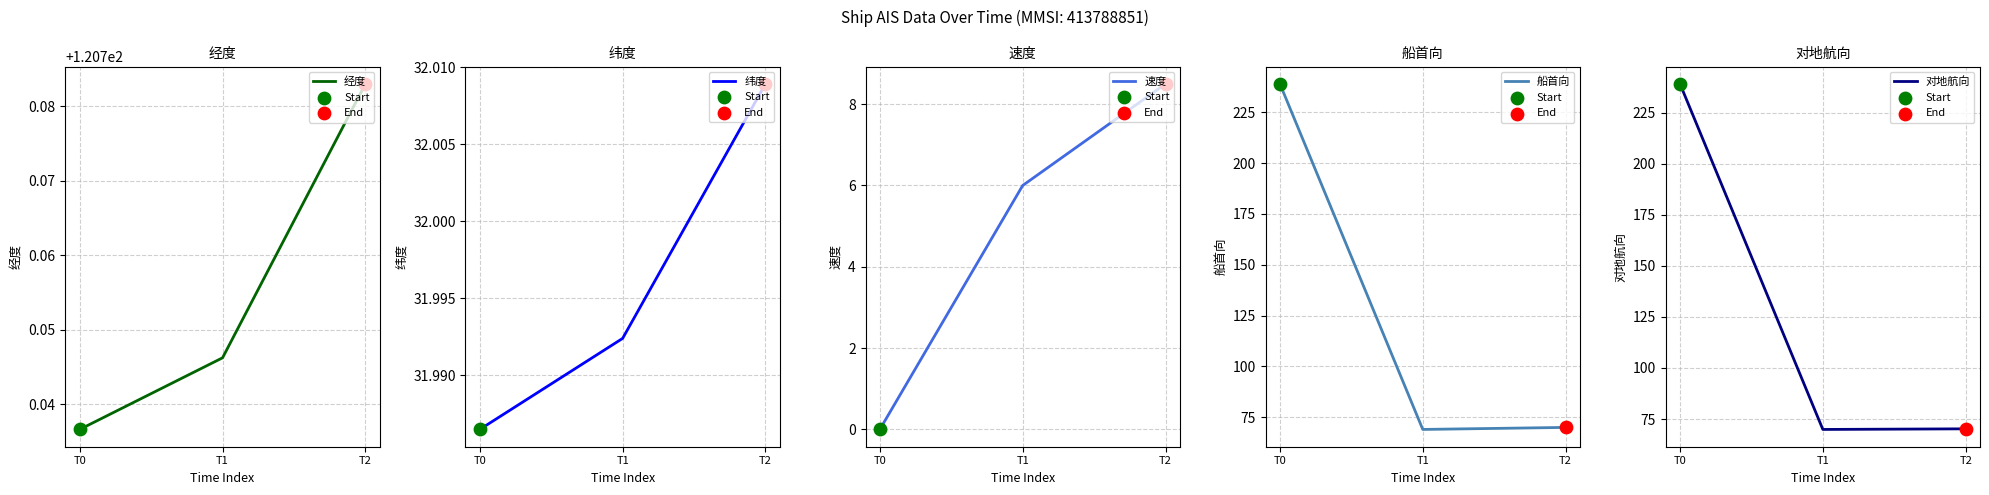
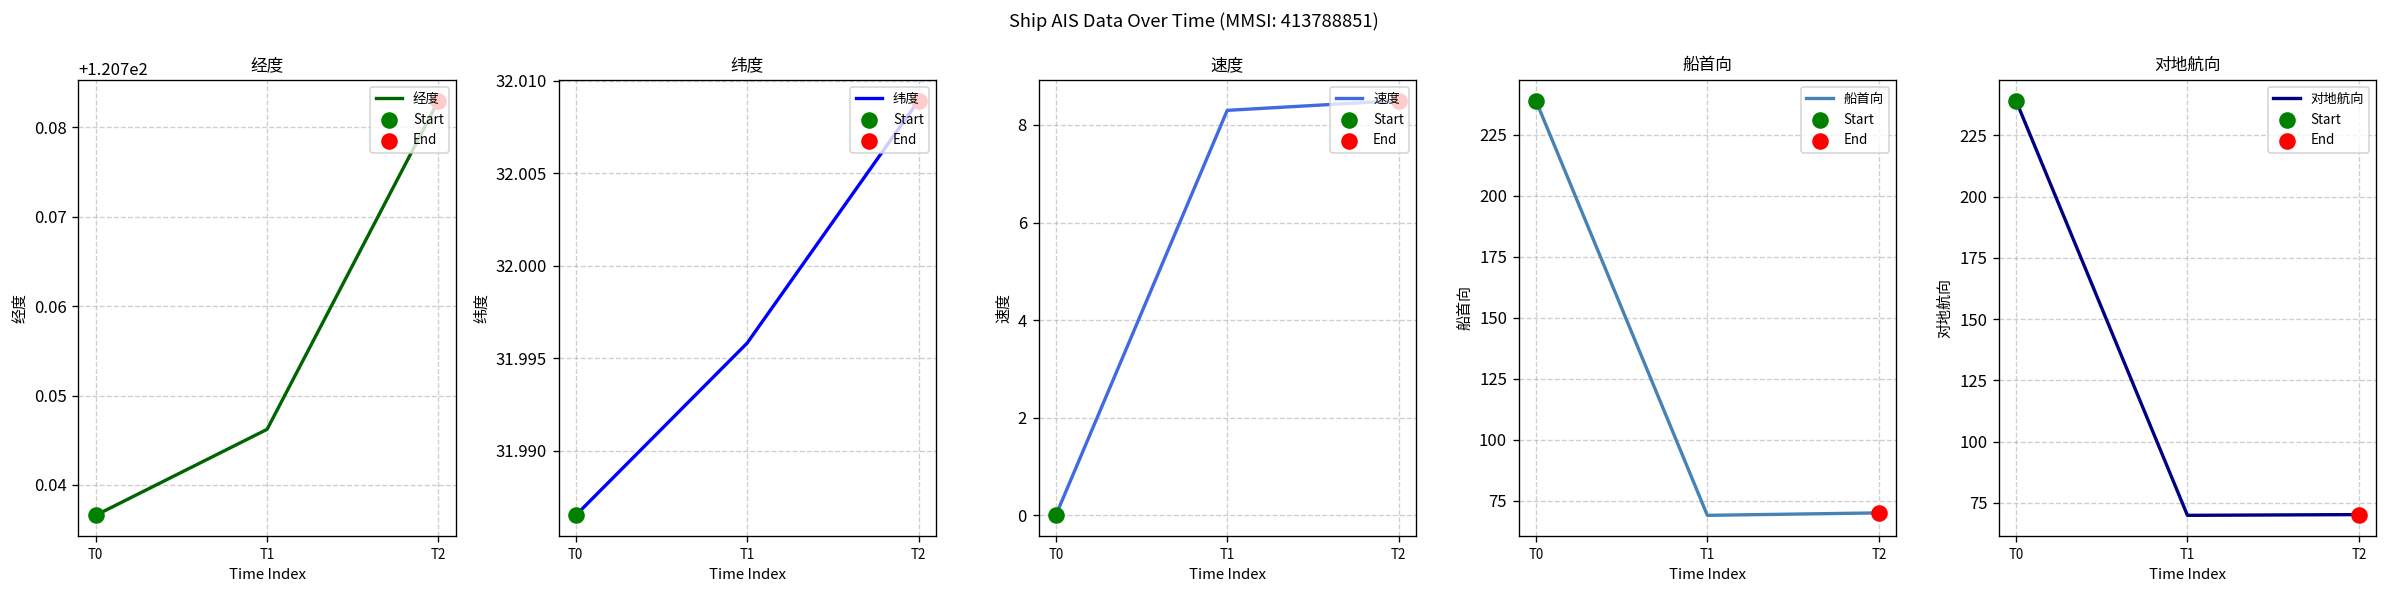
  {
    "纬度": {
      "纬度": {
-       "T1": 31.9924
+       "T1": 31.9958
      }
    },
    "速度": {
      "速度": {
-       "T1": 6.0
+       "T1": 8.3
      }
    },
    "船首向": {
      "船首向": {
        "T1": 69
      }
    },
    "对地航向": {
      "对地航向": {
        "T1": 70
      }
    }
  }
